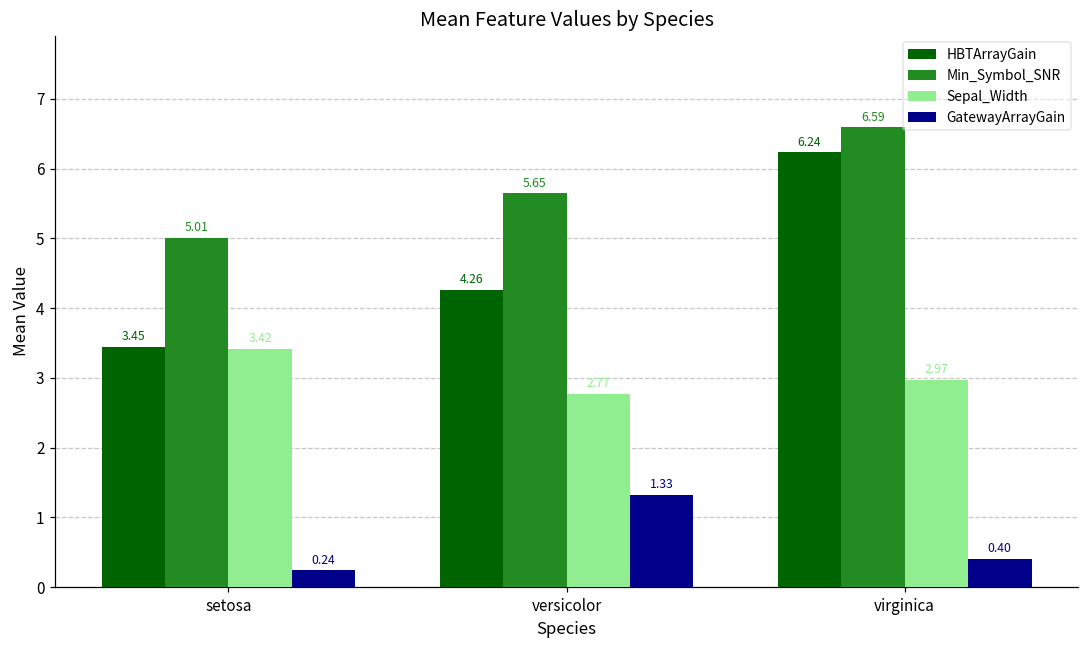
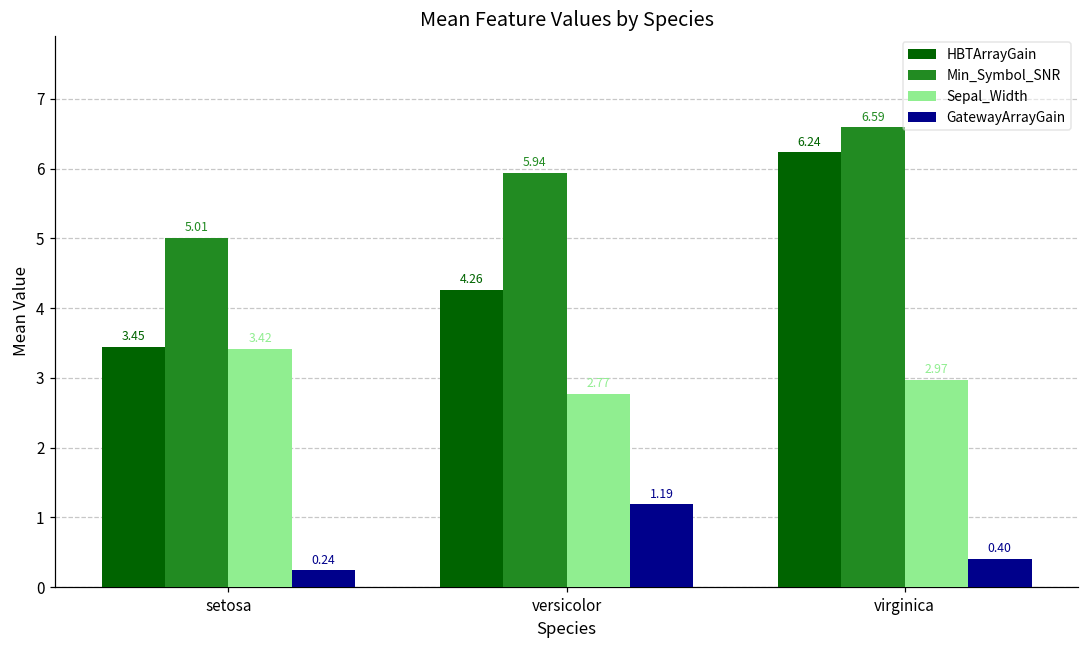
  {
    "HBTArrayGain": {
      "setosa": 3.45,
      "versicolor": 4.26,
      "virginica": 6.24
    },
    "Min_Symbol_SNR": {
      "setosa": 5.01,
-     "versicolor": 5.65,
+     "versicolor": 5.94,
      "virginica": 6.59
    },
    "Sepal_Width": {
      "setosa": 3.42,
      "versicolor": 2.77,
      "virginica": 2.97
    },
    "GatewayArrayGain": {
      "setosa": 0.24,
-     "versicolor": 1.33,
+     "versicolor": 1.19,
      "virginica": 0.40
    }
  }
